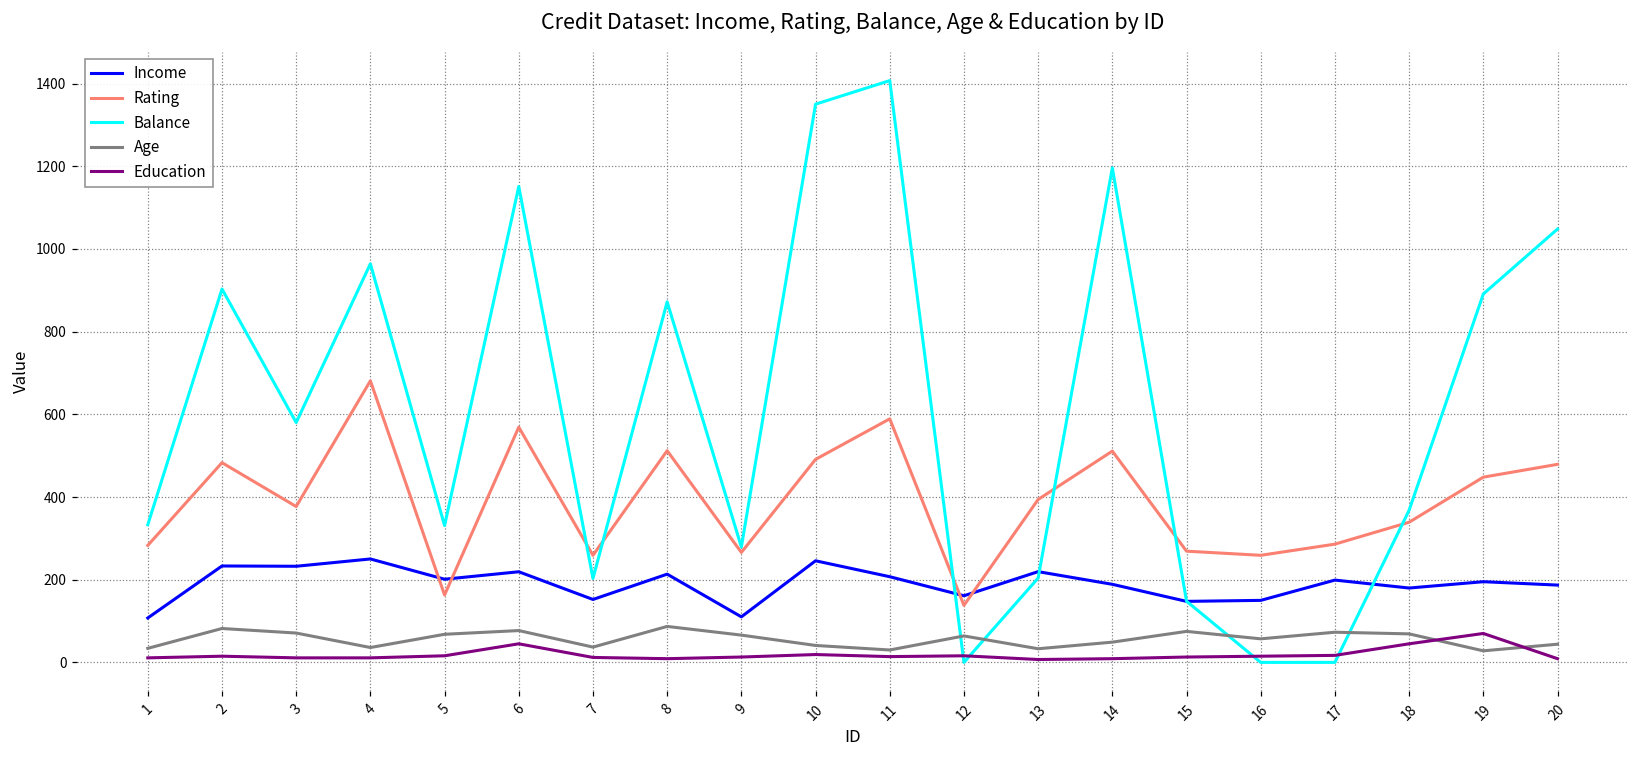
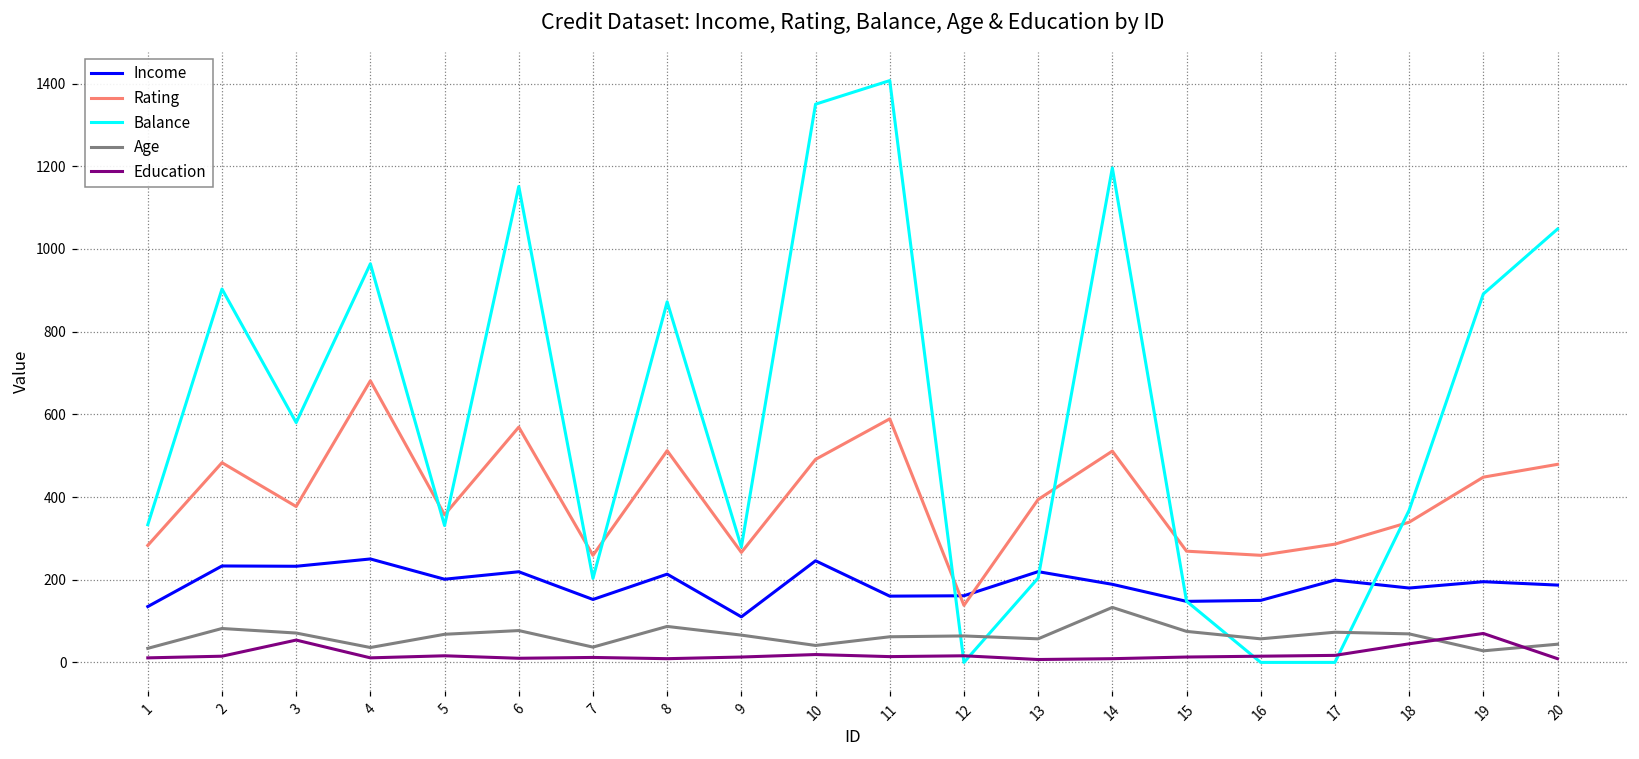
  {
    "Income": {
-     "1": 110,
+     "1": 140,
      "2": 230,
      "3": 230,
      "4": 250,
      "5": 200,
      "6": 220,
      "7": 150,
      "8": 210,
      "9": 110,
      "10": 250,
-     "11": 210,
+     "11": 160,
      "12": 160,
      "13": 220,
      "14": 190,
      "16": 150,
      "17": 200,
      "18": 180,
      "19": 200,
      "20": 190
    },
    "Rating": {
      "1": 280,
      "2": 480,
      "3": 380,
      "4": 680,
-     "5": 160,
+     "5": 360,
      "6": 570,
      "7": 260,
      "8": 510,
      "9": 270,
      "10": 490,
      "11": 590,
      "12": 140,
      "13": 390,
      "14": 510,
      "15": 270,
      "16": 260,
      "17": 290,
      "18": 340,
      "19": 450,
      "20": 480
    },
    "Balance": {
      "1": 330,
      "2": 900,
      "3": 580,
      "4": 960,
      "5": 330,
      "6": 1150,
      "7": 200,
      "8": 870,
      "9": 280,
      "10": 1350,
      "11": 1410,
      "12": 0,
      "13": 200,
      "14": 1200,
      "16": 0,
      "17": 0,
      "18": 370,
      "19": 890,
      "20": 1050
    },
    "Age": {
      "1": 30,
      "2": 80,
      "3": 70,
      "4": 40,
      "5": 70,
      "6": 80,
      "7": 40,
      "8": 90,
      "9": 70,
      "10": 40,
-     "11": 30,
+     "11": 60,
      "12": 60,
-     "13": 30,
-     "14": 50,
+     "13": 60,
+     "14": 130,
      "15": 80,
      "16": 60,
      "17": 70,
      "18": 70,
      "19": 30,
      "20": 40
    },
    "Education": {
      "1": 10,
      "2": 20,
-     "3": 10,
+     "3": 50,
      "4": 10,
      "5": 20,
-     "6": 50,
+     "6": 10,
      "7": 10,
      "8": 10,
      "9": 10,
      "10": 20,
      "11": 10,
      "12": 20,
      "13": 10,
      "14": 10,
      "15": 10,
      "16": 20,
      "17": 20,
      "18": 50,
      "19": 70,
      "20": 10
    }
  }
